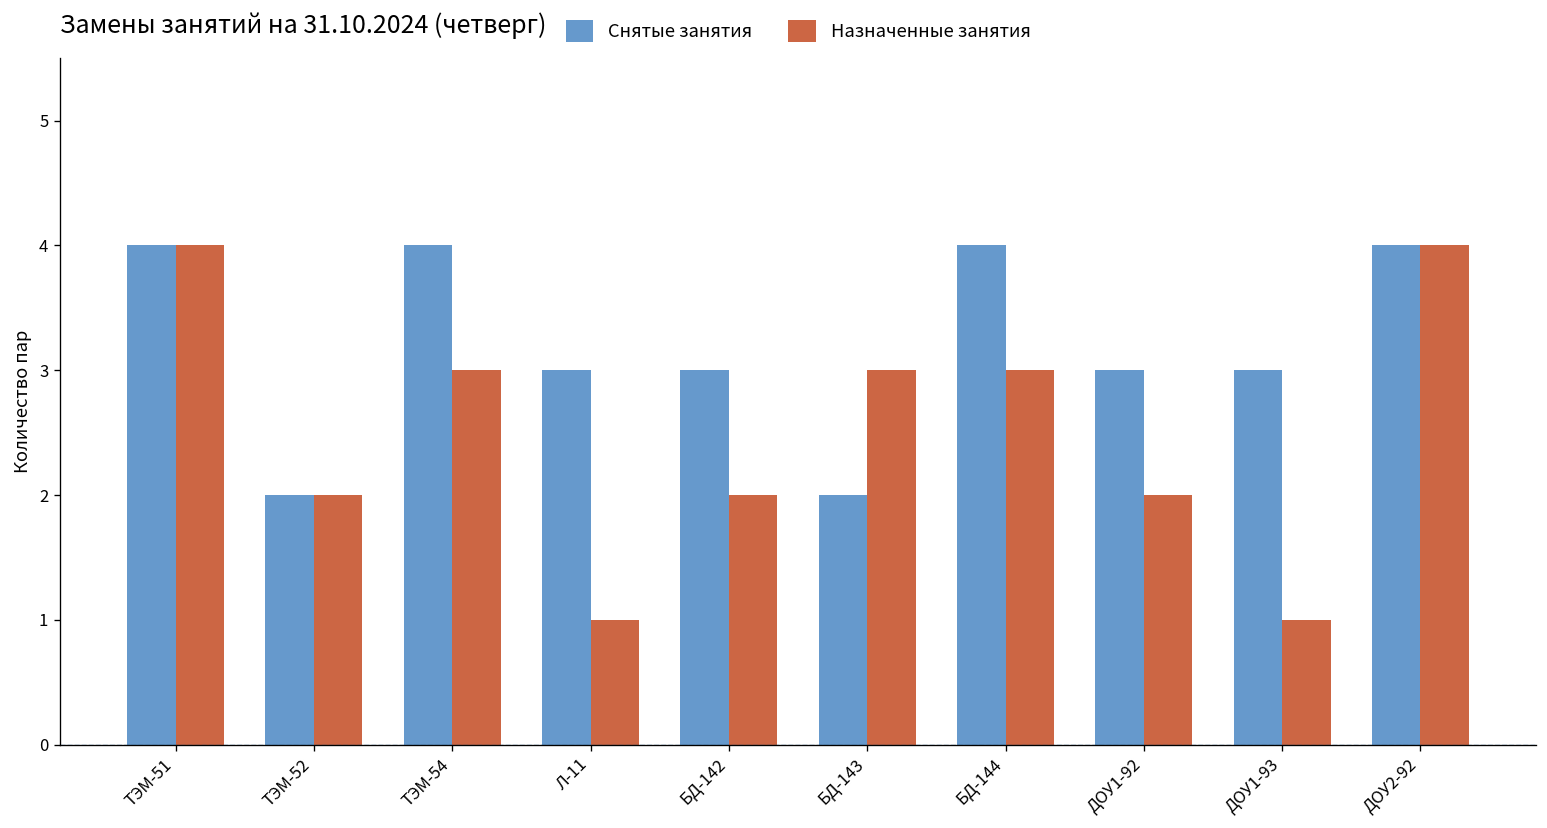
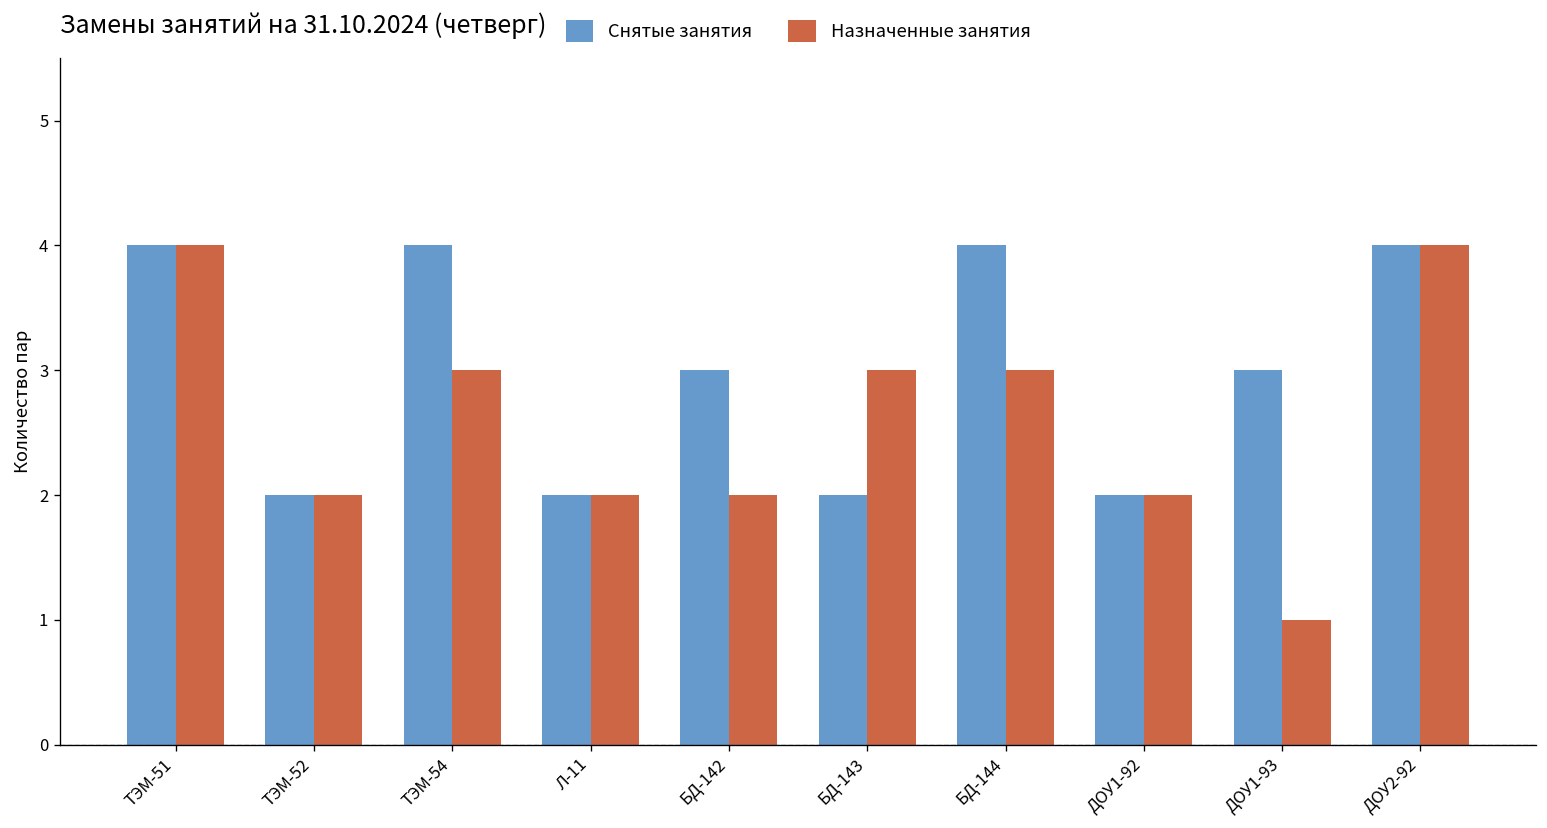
  {
    "Снятые занятия": {
      "ТЭМ-51": 4,
      "ТЭМ-52": 2,
      "ТЭМ-54": 4,
-     "Л-11": 3,
+     "Л-11": 2,
      "БД-142": 3,
      "БД-143": 2,
      "БД-144": 4,
-     "ДОУ1-92": 3,
+     "ДОУ1-92": 2,
      "ДОУ1-93": 3,
      "ДОУ2-92": 4
    },
    "Назначенные занятия": {
      "ТЭМ-51": 4,
      "ТЭМ-52": 2,
      "ТЭМ-54": 3,
-     "Л-11": 1,
+     "Л-11": 2,
      "БД-142": 2,
      "БД-143": 3,
      "БД-144": 3,
      "ДОУ1-92": 2,
      "ДОУ1-93": 1,
      "ДОУ2-92": 4
    }
  }
